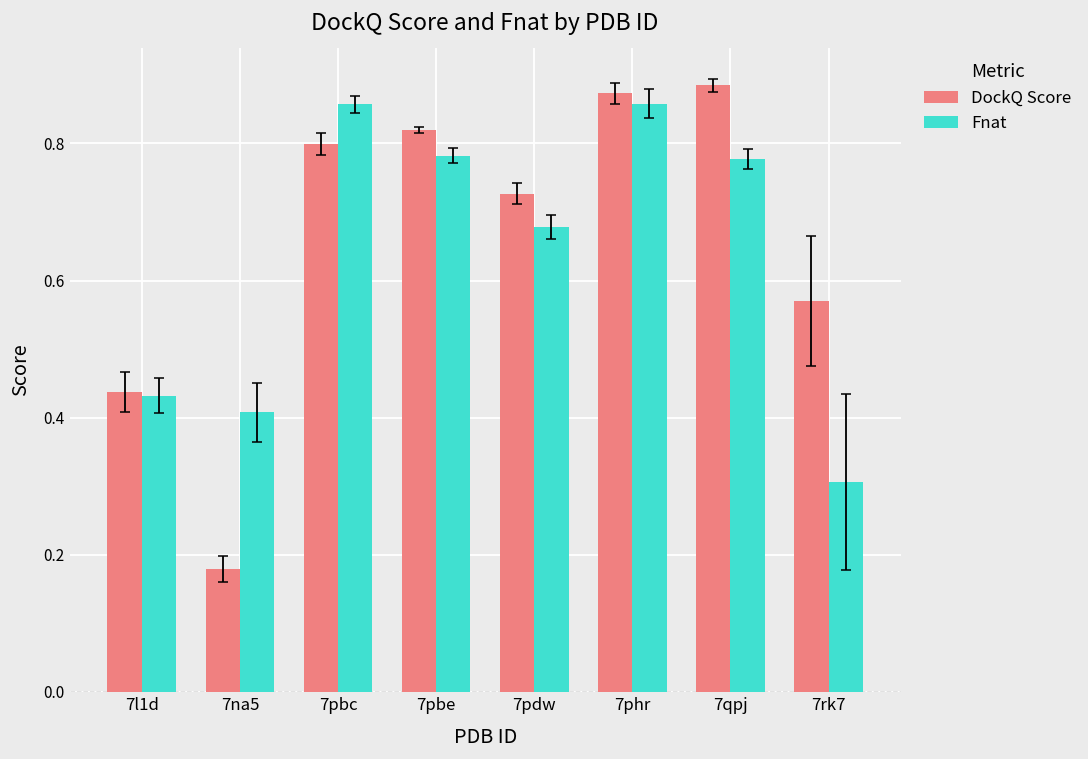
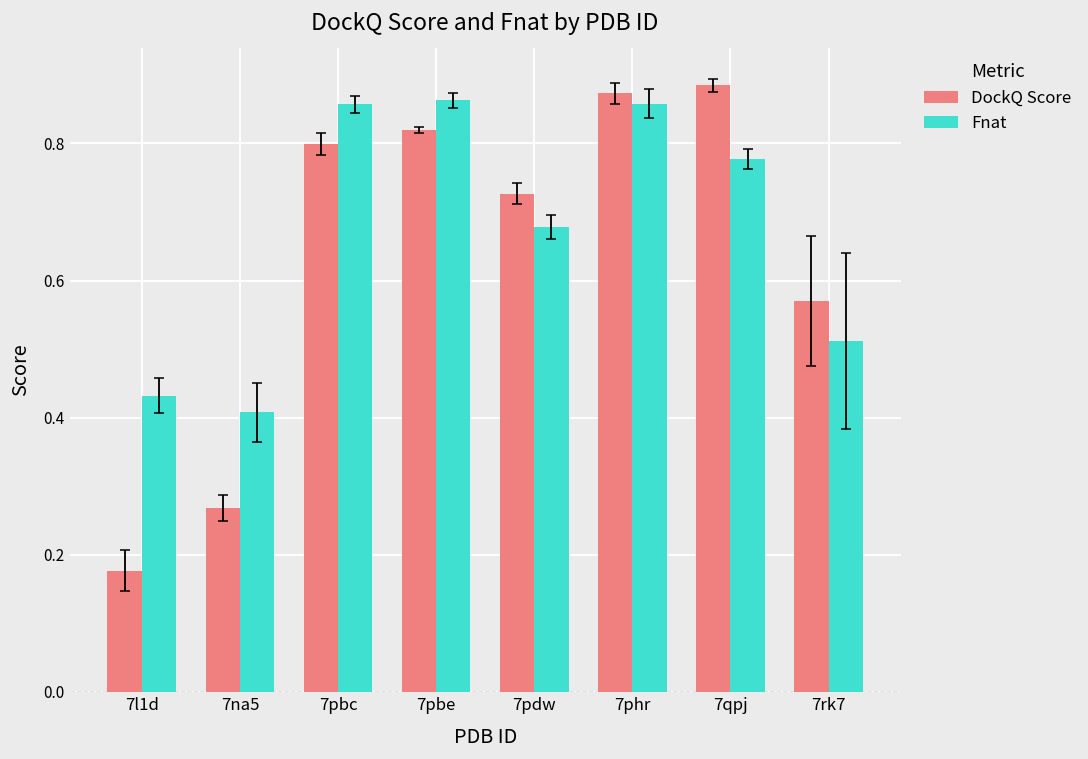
  {
    "DockQ Score": {
-     "7l1d": 0.44,
-     "7na5": 0.18,
+     "7l1d": 0.18,
+     "7na5": 0.27,
      "7pbc": 0.80,
      "7pbe": 0.82,
      "7pdw": 0.73,
      "7phr": 0.87,
      "7qpj": 0.89,
      "7rk7": 0.57
    },
    "Fnat": {
      "7l1d": 0.43,
      "7na5": 0.41,
      "7pbc": 0.86,
-     "7pbe": 0.78,
+     "7pbe": 0.86,
      "7pdw": 0.68,
      "7phr": 0.86,
      "7qpj": 0.78,
-     "7rk7": 0.31
+     "7rk7": 0.51
    }
  }
